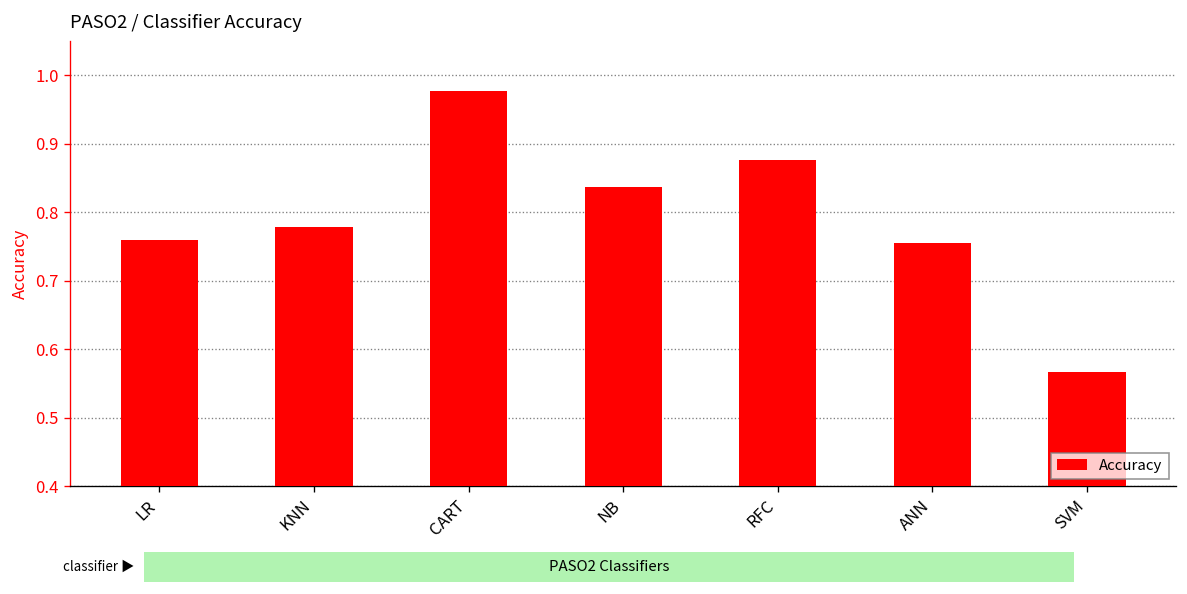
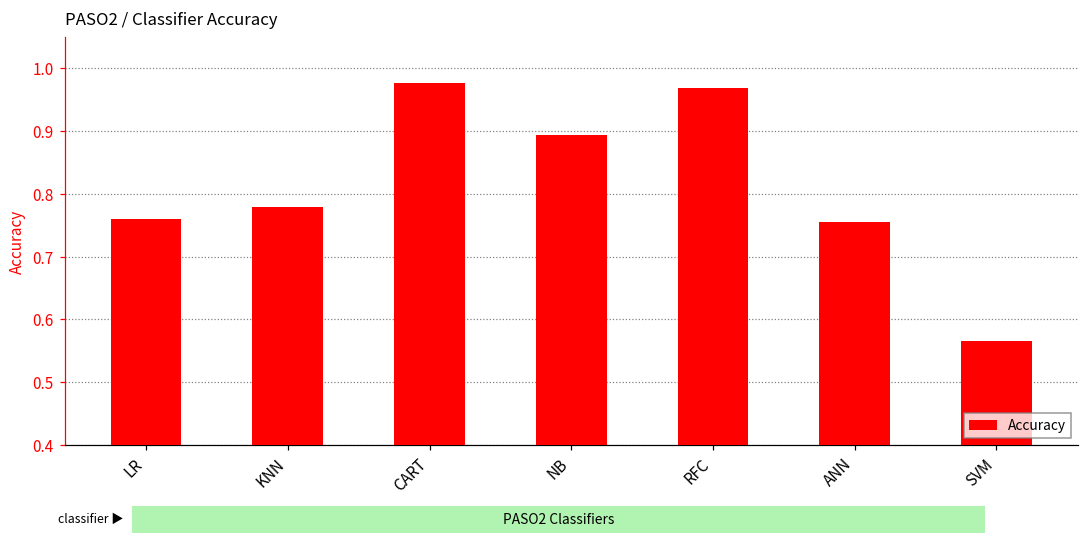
  {
    "LR": 0.76,
    "KNN": 0.78,
    "CART": 0.98,
-   "NB": 0.84,
-   "RFC": 0.88,
+   "NB": 0.89,
+   "RFC": 0.97,
    "ANN": 0.76,
    "SVM": 0.57
  }
